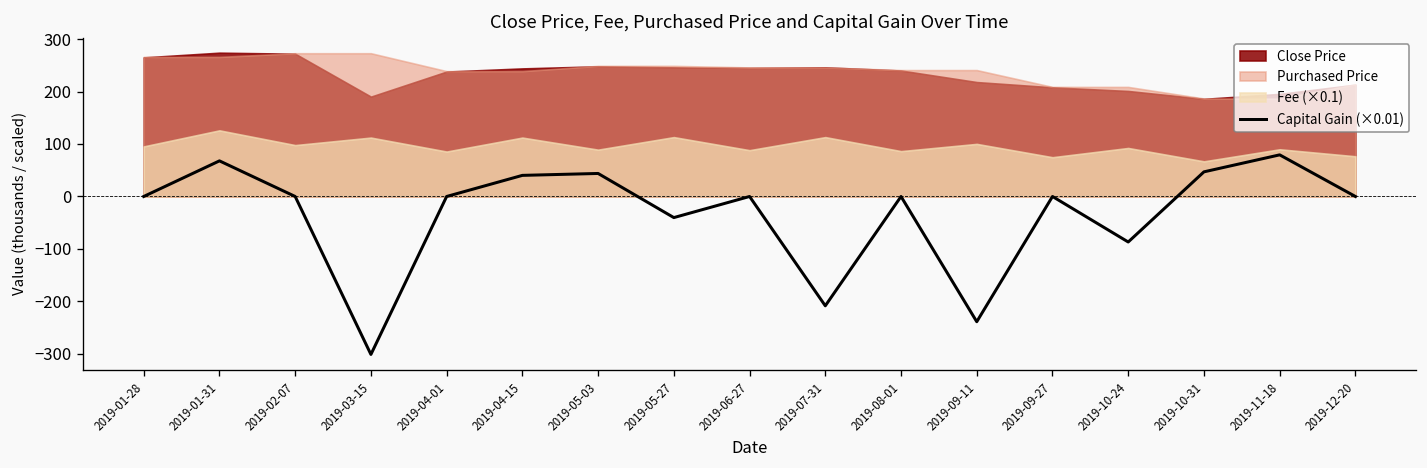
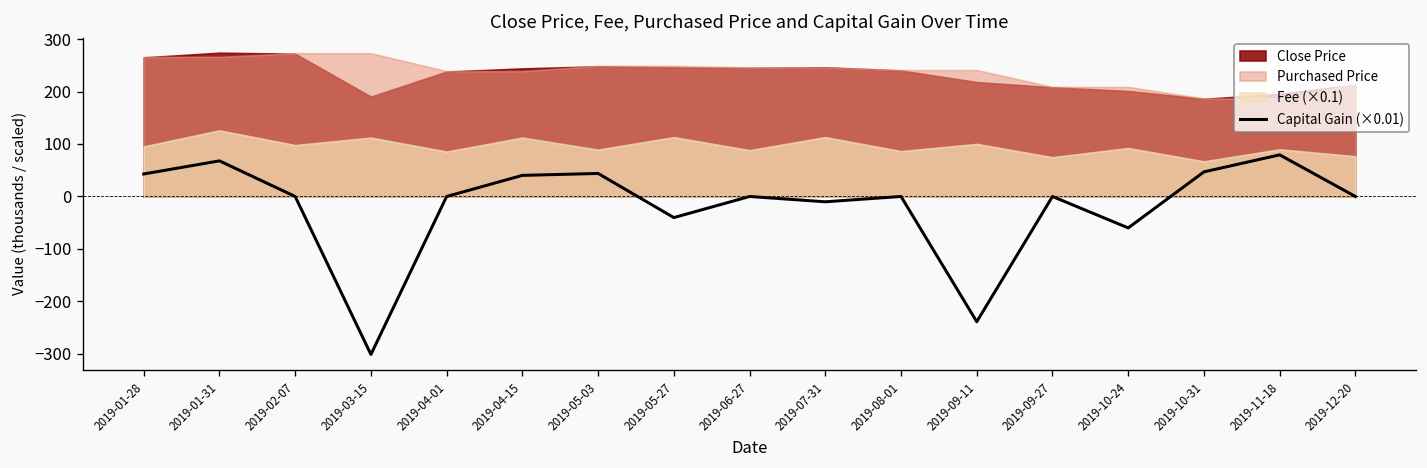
  {
    "Capital Gain (×0.01)": {
-     "2019-01-28": 0,
+     "2019-01-28": 40,
      "2019-01-31": 70,
      "2019-02-07": 0,
      "2019-03-15": -300,
      "2019-04-01": 0,
      "2019-04-15": 40,
      "2019-05-03": 40,
      "2019-05-27": -40,
      "2019-06-27": 0,
-     "2019-07-31": -210,
+     "2019-07-31": -10,
      "2019-08-01": 0,
      "2019-09-11": -240,
      "2019-09-27": 0,
-     "2019-10-24": -90,
+     "2019-10-24": -60,
      "2019-10-31": 50,
      "2019-11-18": 80,
      "2019-12-20": 0
    },
    "Close Price": {
      "2019-01-31": 270,
      "2019-03-15": 190,
      "2019-09-11": 220,
      "2019-10-24": 200
    }
  }
